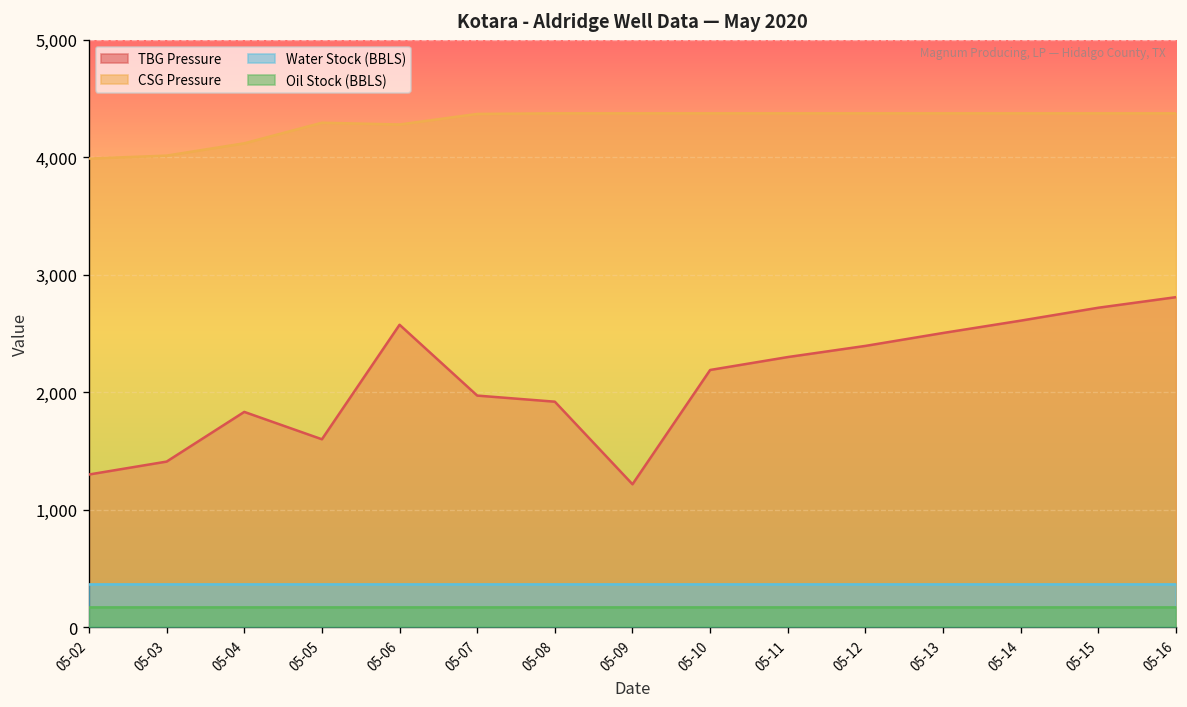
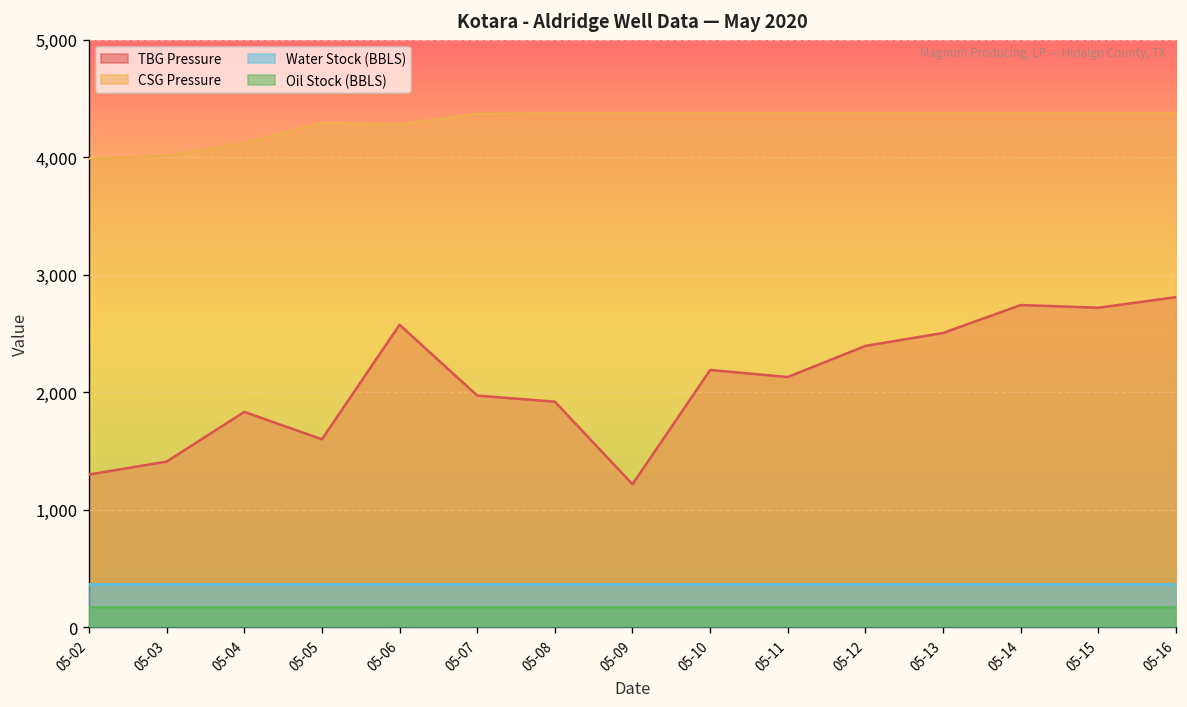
  {
    "TBG Pressure": {
      "05-02": "1,300",
      "05-03": "1,400",
      "05-04": "1,800",
      "05-05": "1,600",
      "05-06": "2,600",
      "05-07": "2,000",
      "05-08": "1,900",
      "05-09": "1,200",
      "05-10": "2,200",
-     "05-11": "2,300",
+     "05-11": "2,100",
      "05-12": "2,400",
      "05-13": "2,500",
-     "05-14": "2,600",
+     "05-14": "2,700",
      "05-15": "2,700",
      "05-16": "2,800"
    },
    "CSG Pressure": {
      "05-02": "4,000",
      "05-03": "4,000",
      "05-04": "4,100",
      "05-05": "4,300",
      "05-06": "4,300",
      "05-07": "4,400",
      "05-08": "4,400",
      "05-09": "4,400",
      "05-10": "4,400",
      "05-11": "4,400",
      "05-12": "4,400",
      "05-13": "4,400",
      "05-14": "4,400",
      "05-15": "4,400",
      "05-16": "4,400"
    },
    "Water Stock (BBLS)": {
      "05-02": "400",
      "05-03": "400",
      "05-04": "400",
      "05-05": "400",
      "05-06": "400",
      "05-07": "400",
      "05-08": "400",
      "05-09": "400",
      "05-10": "400",
      "05-11": "400",
      "05-12": "400",
      "05-13": "400",
      "05-14": "400",
      "05-15": "400",
      "05-16": "400"
    },
    "Oil Stock (BBLS)": {
      "05-02": "200",
      "05-03": "200",
      "05-04": "200",
      "05-05": "200",
      "05-06": "200",
      "05-07": "200",
      "05-08": "200",
      "05-09": "200",
      "05-10": "200",
      "05-11": "200",
      "05-12": "200",
      "05-13": "200",
      "05-14": "200",
      "05-15": "200",
      "05-16": "200"
    }
  }
